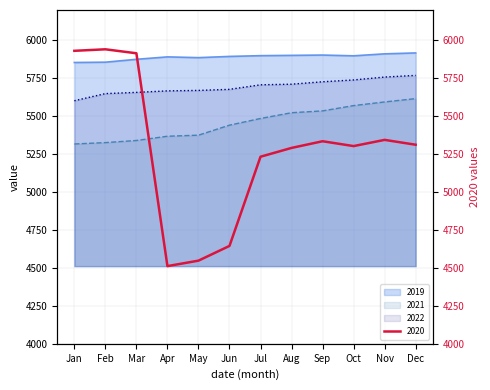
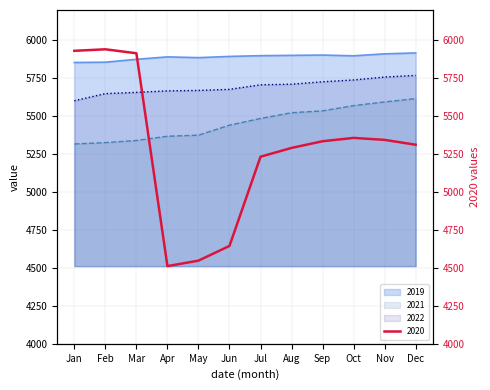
  {
    "2020": {
      "Jan": 5930,
      "Feb": 5940,
      "Mar": 5910,
      "Apr": 4510,
      "May": 4550,
      "Jun": 4650,
      "Jul": 5230,
      "Aug": 5290,
      "Sep": 5340,
-     "Oct": 5300,
+     "Oct": 5360,
      "Nov": 5340,
      "Dec": 5310
    }
  }
